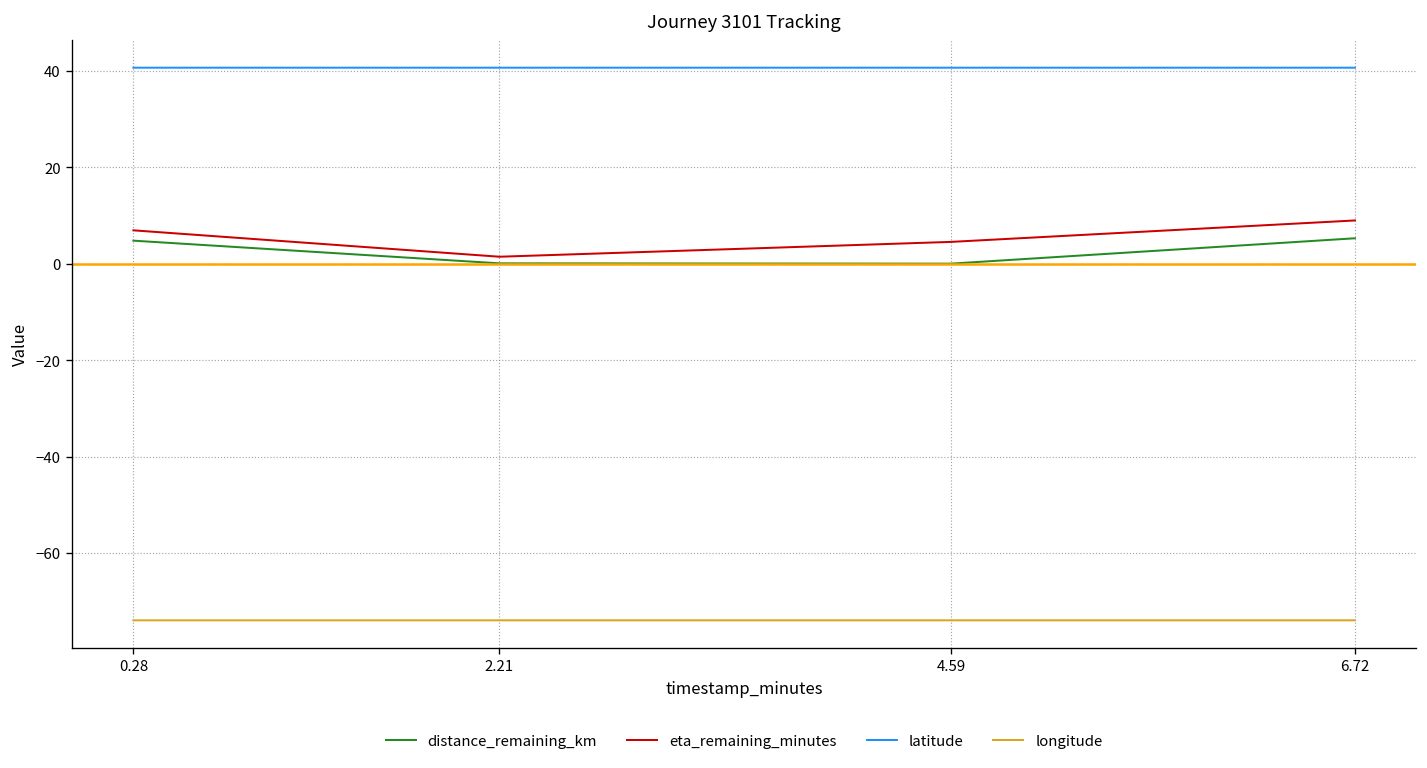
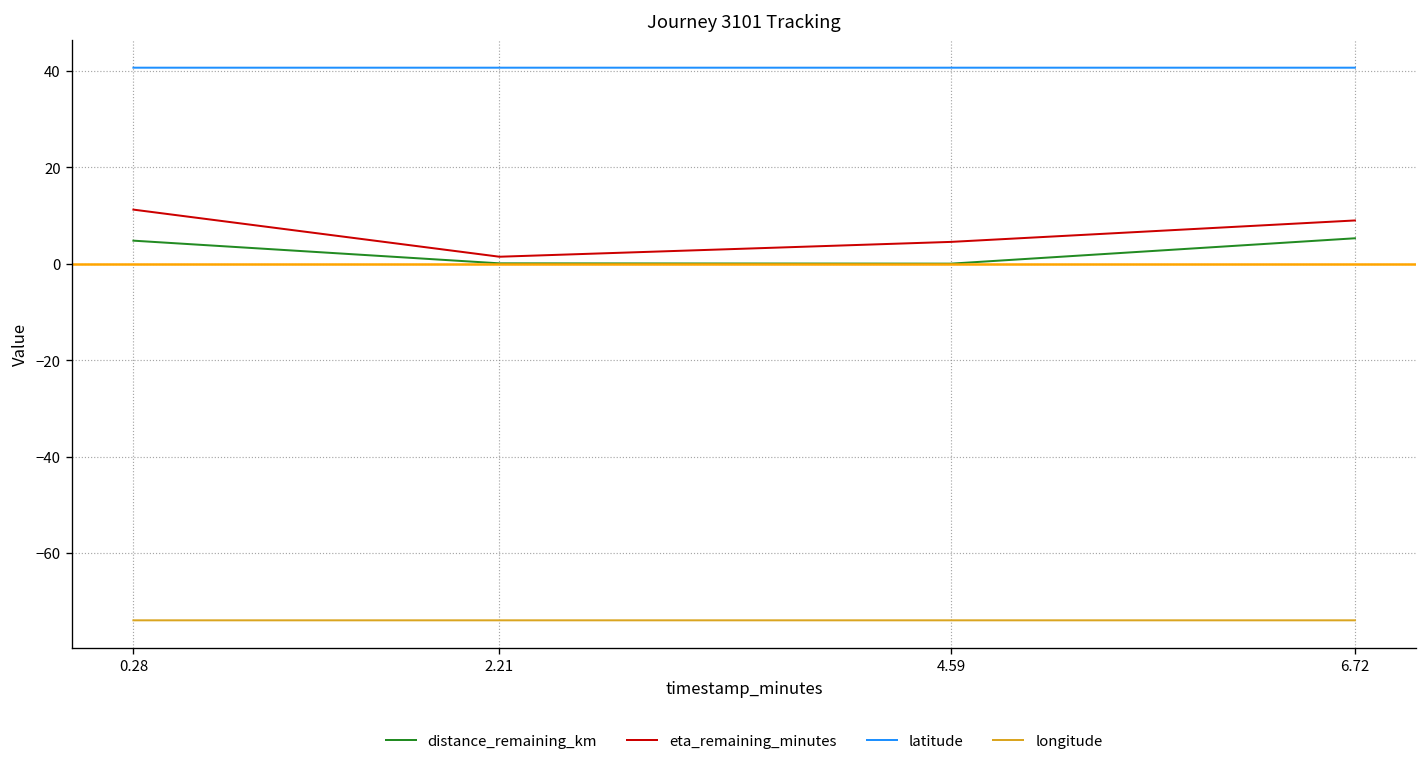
  {
    "distance_remaining_km": {
      "0.28": 5,
      "2.21": 0,
      "4.59": 0,
      "6.72": 5
    },
    "eta_remaining_minutes": {
-     "0.28": 7,
+     "0.28": 11,
      "2.21": 1,
      "4.59": 5,
      "6.72": 9
    },
    "latitude": {
      "0.28": 41,
      "2.21": 41,
      "4.59": 41,
      "6.72": 41
    },
    "longitude": {
      "0.28": -74,
      "2.21": -74,
      "4.59": -74,
      "6.72": -74
    }
  }
